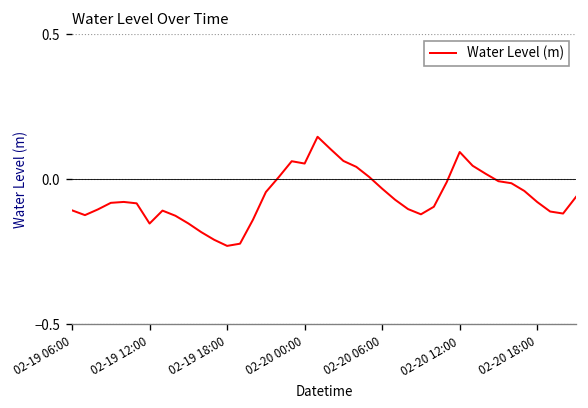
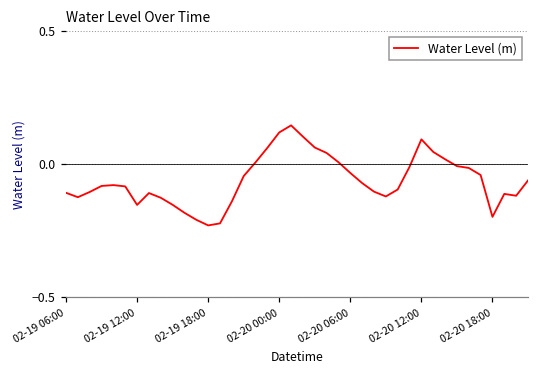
  {
    "02-19 06:00": -0.11,
    "02-19 12:00": -0.15,
    "02-19 18:00": -0.23,
-   "02-20 00:00": 0.05,
+   "02-20 00:00": 0.12,
    "02-20 06:00": -0.03,
    "02-20 12:00": 0.09,
-   "02-20 18:00": -0.08
+   "02-20 18:00": -0.20
  }
